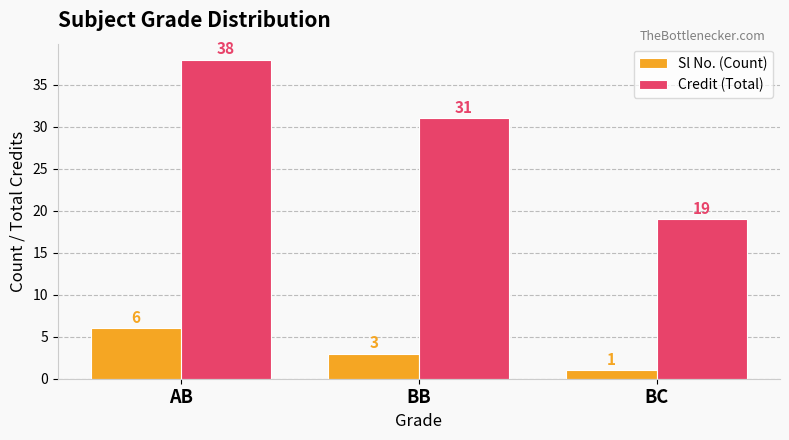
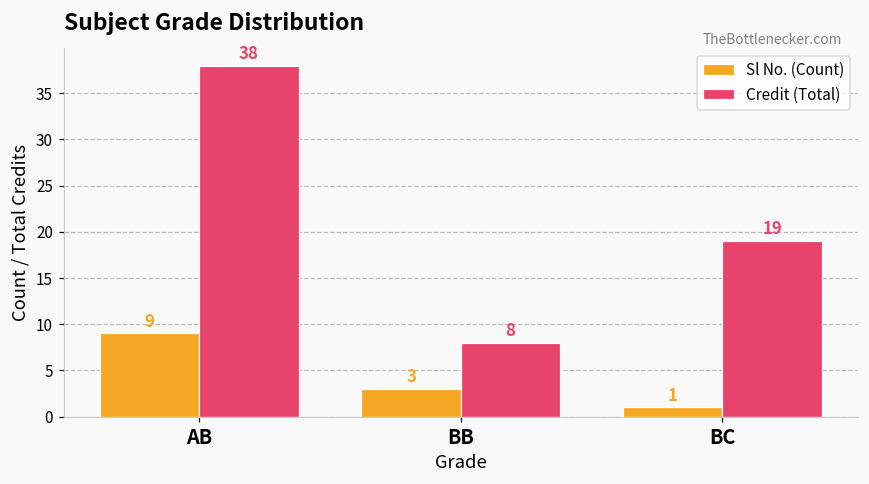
  {
    "Sl No. (Count)": {
-     "AB": 6,
+     "AB": 9,
      "BB": 3,
      "BC": 1
    },
    "Credit (Total)": {
      "AB": 38,
-     "BB": 31,
+     "BB": 8,
      "BC": 19
    }
  }
